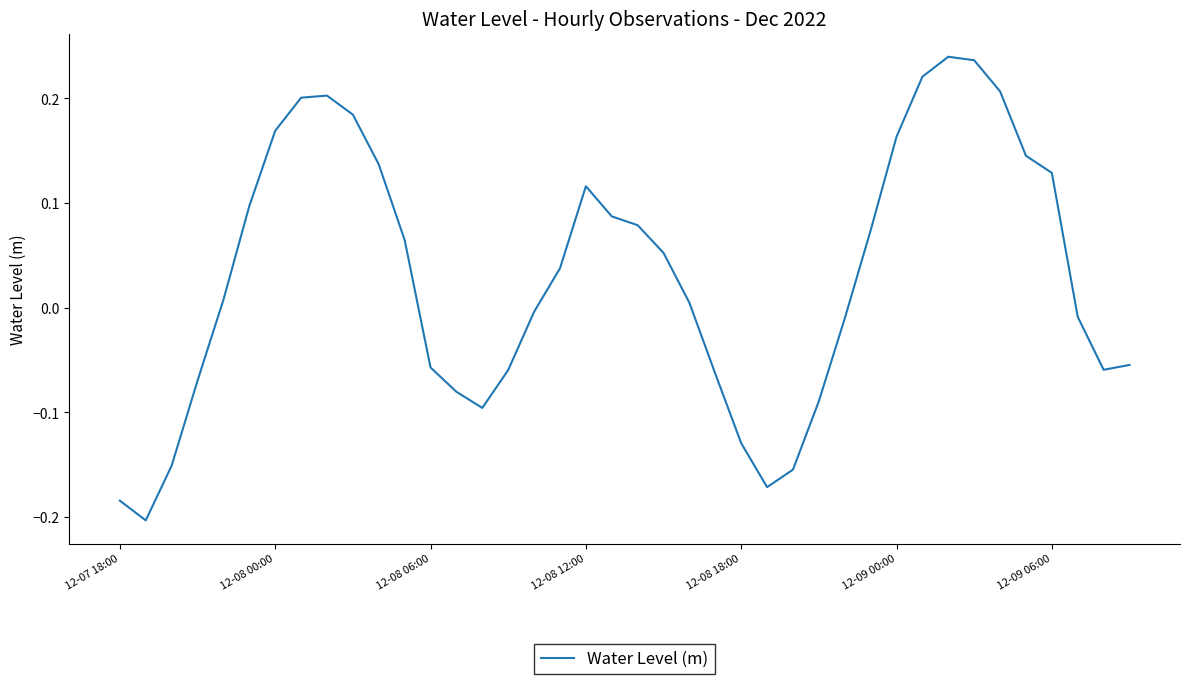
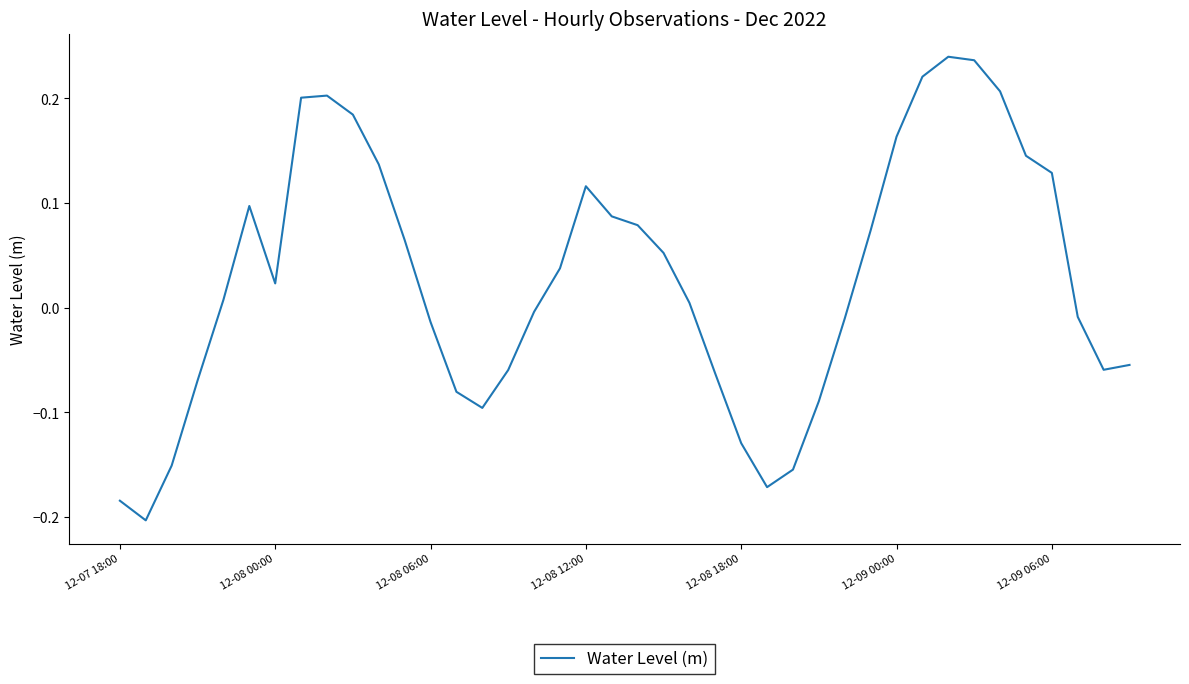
  {
    "12-07 18:00": -0.184,
-   "12-08 00:00": 0.169,
-   "12-08 06:00": -0.057,
+   "12-08 00:00": 0.023,
+   "12-08 06:00": -0.014,
    "12-08 12:00": 0.116,
    "12-08 18:00": -0.129,
    "12-09 00:00": 0.163,
    "12-09 06:00": 0.129
  }
